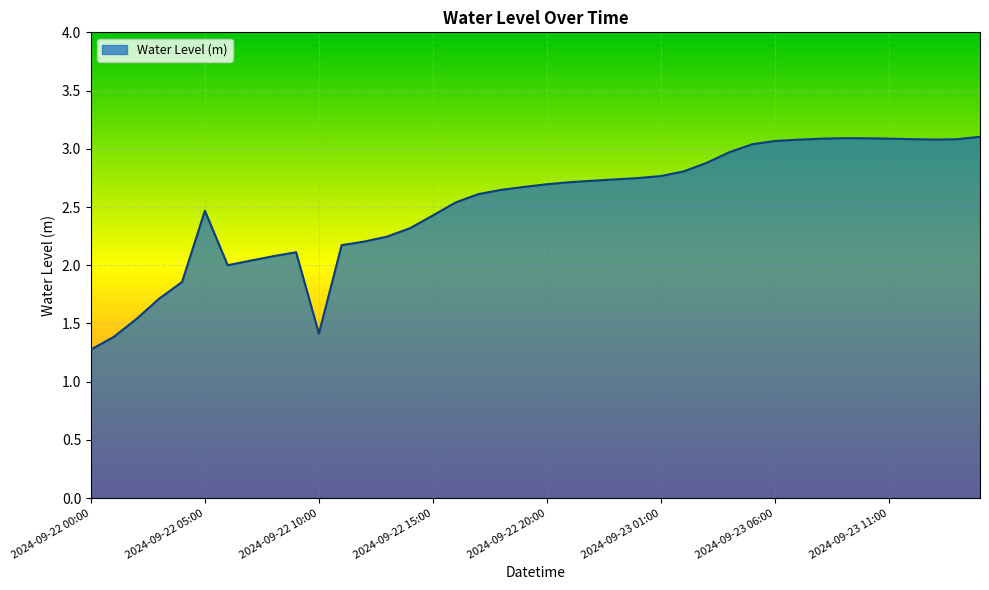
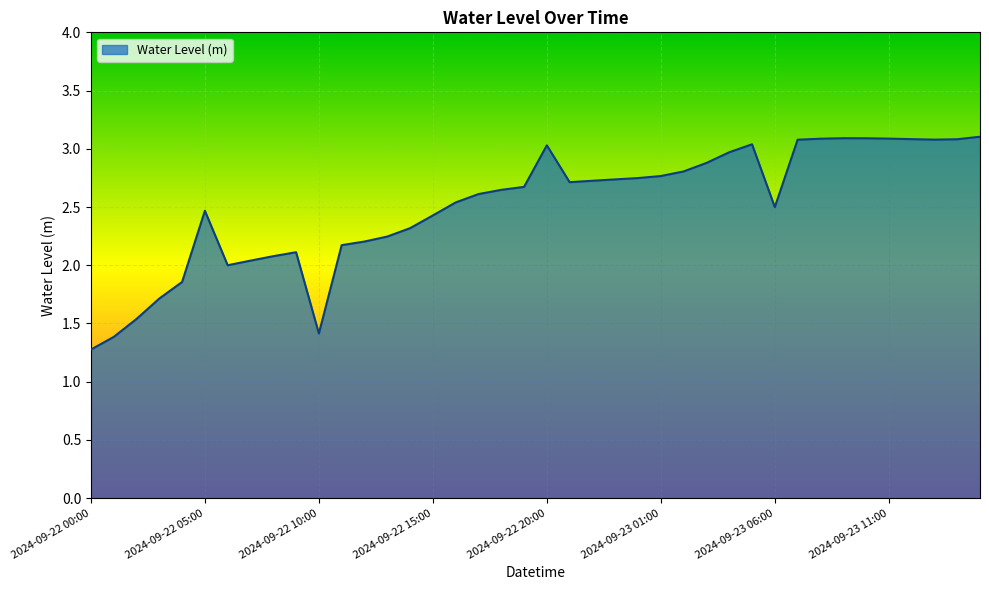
  {
    "2024-09-22 00:00": 1.28,
    "2024-09-22 05:00": 2.47,
    "2024-09-22 10:00": 1.41,
    "2024-09-22 15:00": 2.43,
-   "2024-09-22 20:00": 2.70,
+   "2024-09-22 20:00": 3.03,
    "2024-09-23 01:00": 2.77,
-   "2024-09-23 06:00": 3.07,
+   "2024-09-23 06:00": 2.50,
    "2024-09-23 11:00": 3.09
  }
